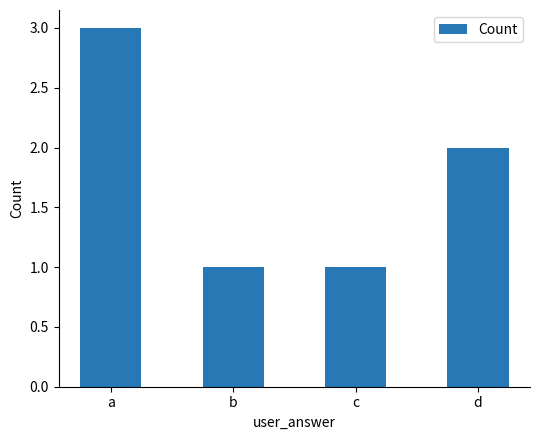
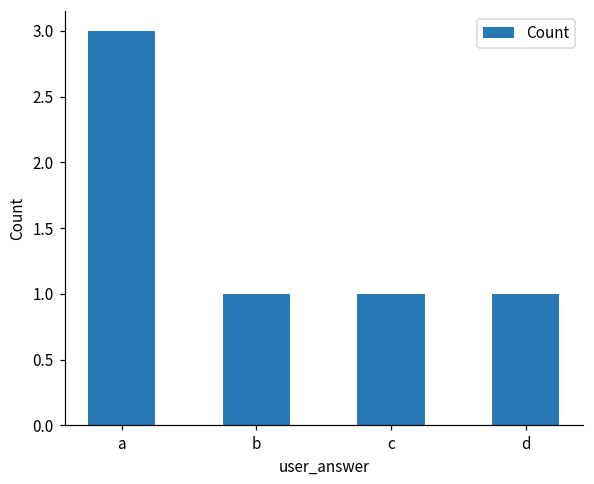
  {
    "a": 3,
    "b": 1,
    "c": 1,
-   "d": 2
+   "d": 1
  }
